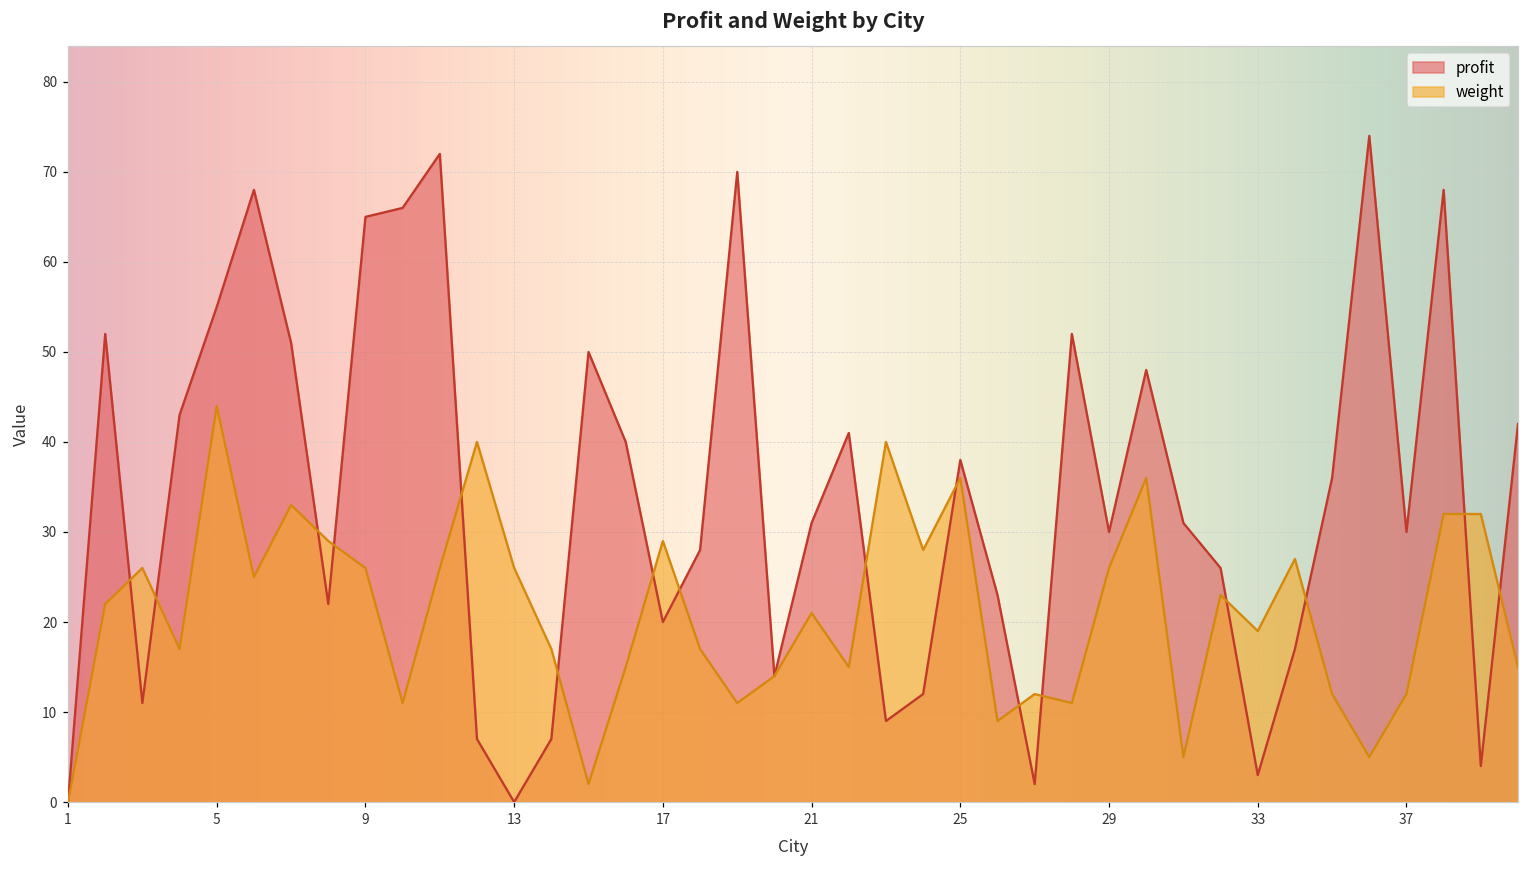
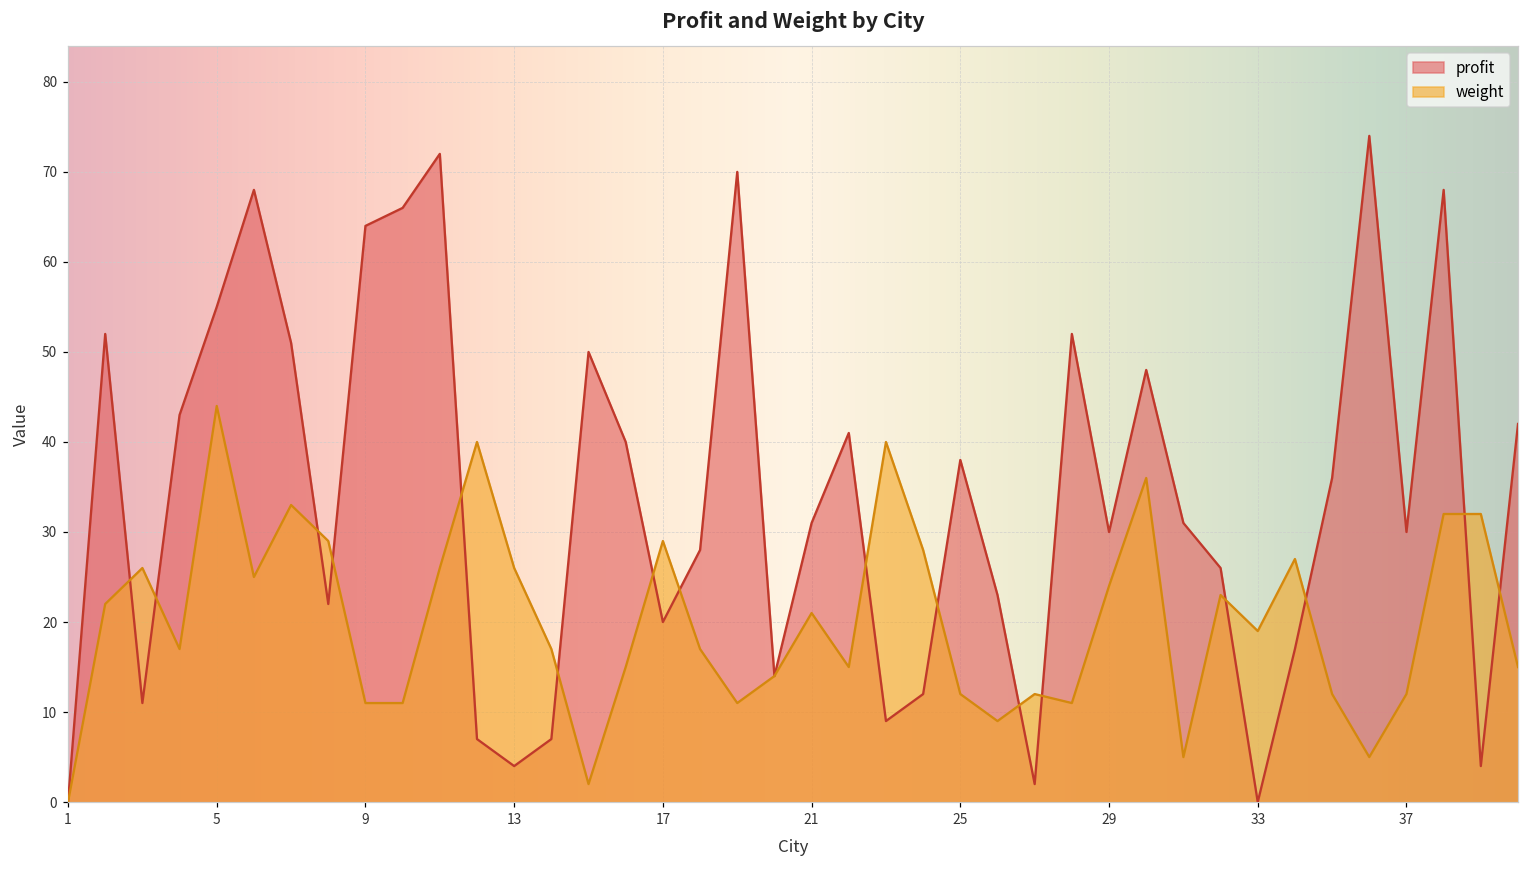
  {
    "profit": {
      "5": 55,
-     "9": 65,
-     "13": 0,
+     "9": 64,
+     "13": 4,
      "17": 20,
      "21": 31,
      "25": 38,
      "29": 30,
-     "33": 3,
+     "33": 0,
      "37": 30
    },
    "weight": {
      "5": 44,
-     "9": 26,
+     "9": 11,
      "13": 26,
      "17": 29,
      "21": 21,
-     "25": 36,
-     "29": 26,
+     "25": 12,
+     "29": 24,
      "33": 19,
      "37": 12
    }
  }
